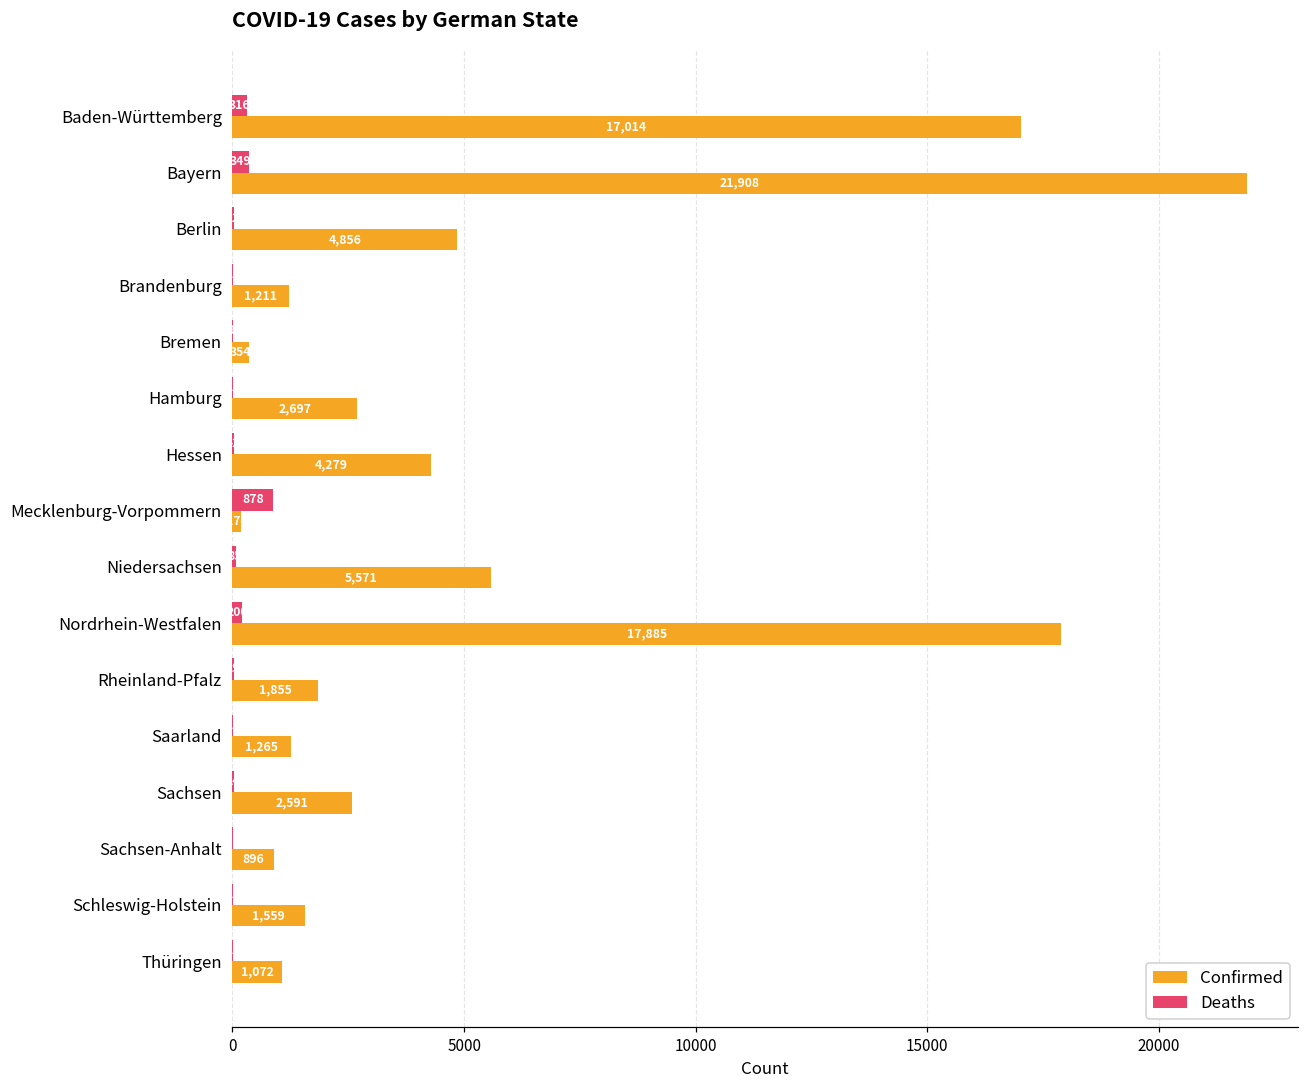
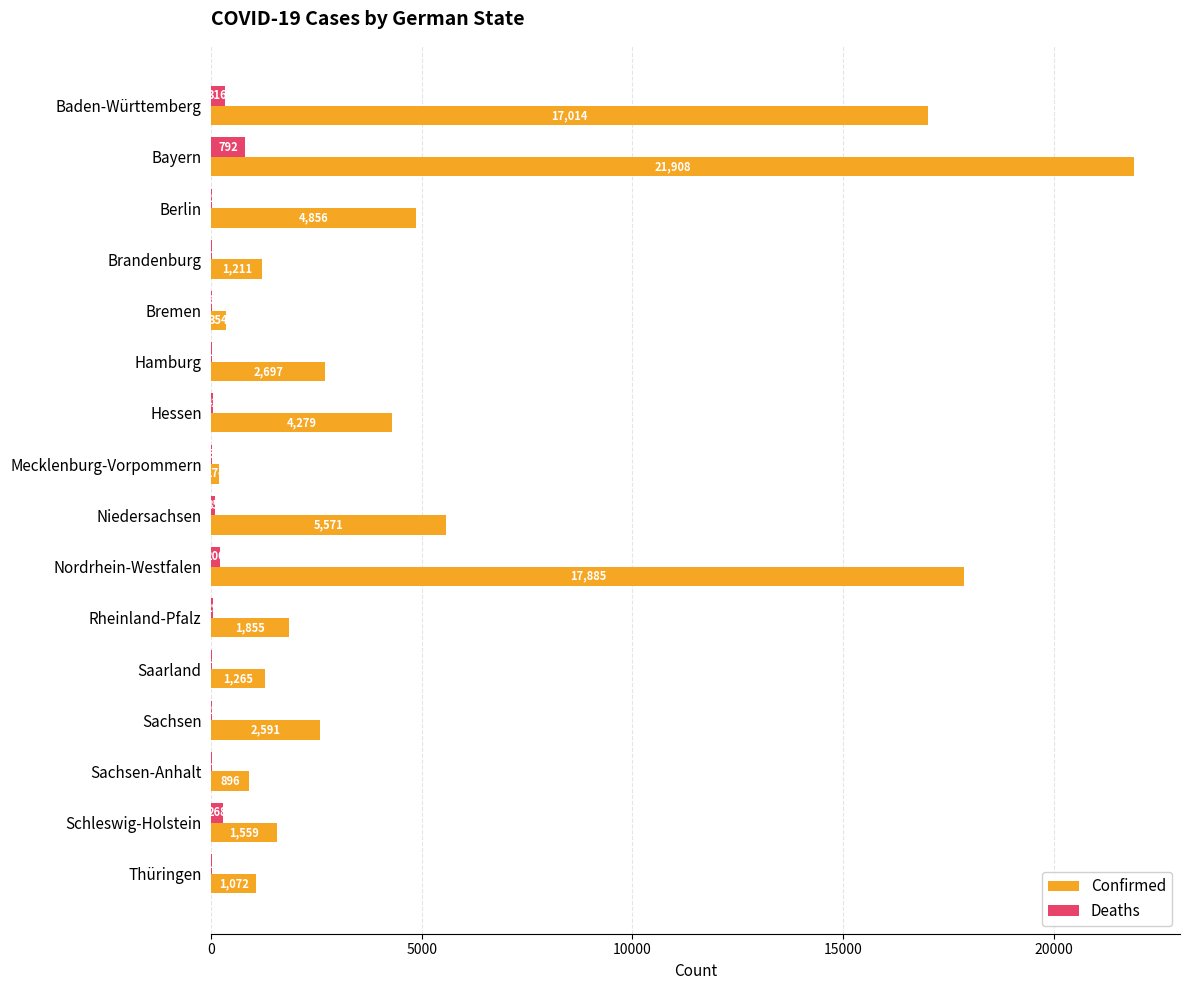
  {
    "Confirmed": {
      "Baden-Württemberg": "17,014",
      "Bayern": "21,908",
      "Berlin": "4,856",
      "Brandenburg": "1,211",
      "Bremen": "354",
      "Hamburg": "2,697",
      "Hessen": "4,279",
      "Niedersachsen": "5,571",
      "Nordrhein-Westfalen": "17,885",
      "Rheinland-Pfalz": "1,855",
      "Saarland": "1,265",
      "Sachsen": "2,591",
      "Sachsen-Anhalt": "896",
      "Schleswig-Holstein": "1,559",
      "Thüringen": "1,072"
    },
    "Deaths": {
      "Baden-Württemberg": "316",
-     "Bayern": "349",
-     "Mecklenburg-Vorpommern": "900",
-     "Schleswig-Holstein": "0"
+     "Bayern": "792",
+     "Mecklenburg-Vorpommern": "0",
+     "Schleswig-Holstein": "300"
    }
  }
